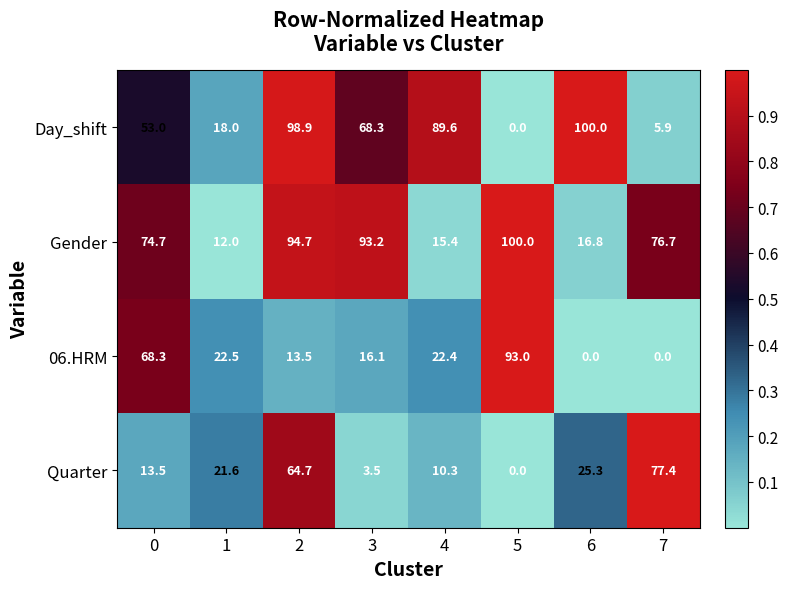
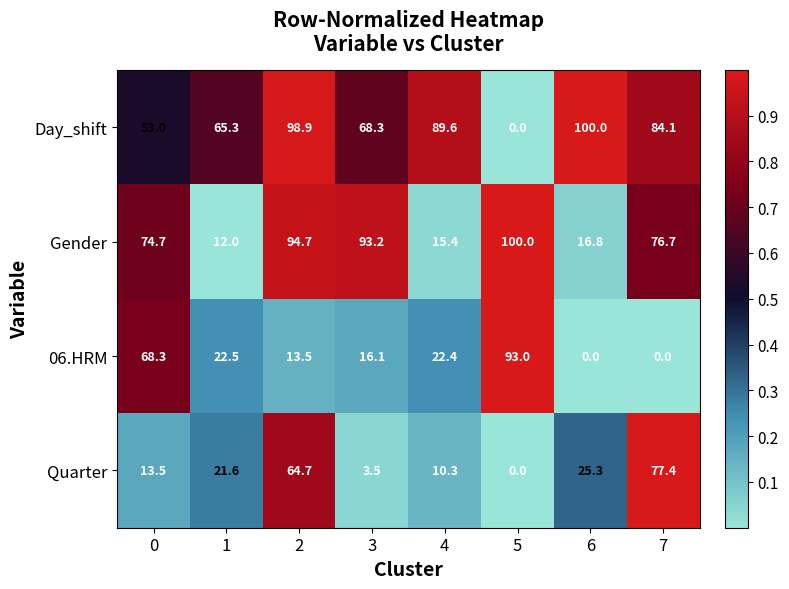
  {
    "Day_shift": {
-     "1": 18.0,
+     "1": 65.3,
      "2": 98.9,
      "3": 68.3,
      "4": 89.6,
      "5": 0.0,
      "6": 100.0,
-     "7": 5.9
+     "7": 84.1
    },
    "Gender": {
      "0": 74.7,
      "1": 12.0,
      "2": 94.7,
      "3": 93.2,
      "4": 15.4,
      "5": 100.0,
      "6": 16.8,
      "7": 76.7
    },
    "06.HRM": {
      "0": 68.3,
      "1": 22.5,
      "2": 13.5,
      "3": 16.1,
      "4": 22.4,
      "5": 93.0,
      "6": 0.0,
      "7": 0.0
    },
    "Quarter": {
      "0": 13.5,
      "1": 21.6,
      "2": 64.7,
      "3": 3.5,
      "4": 10.3,
      "5": 0.0,
      "6": 25.3,
      "7": 77.4
    }
  }
